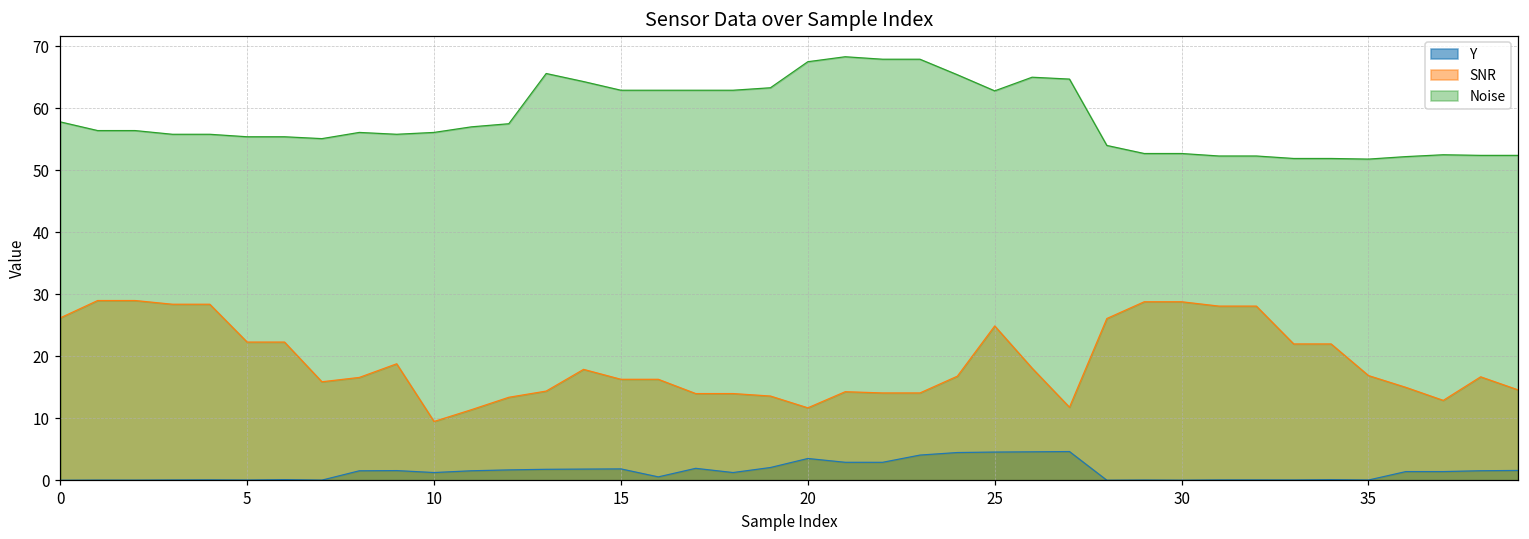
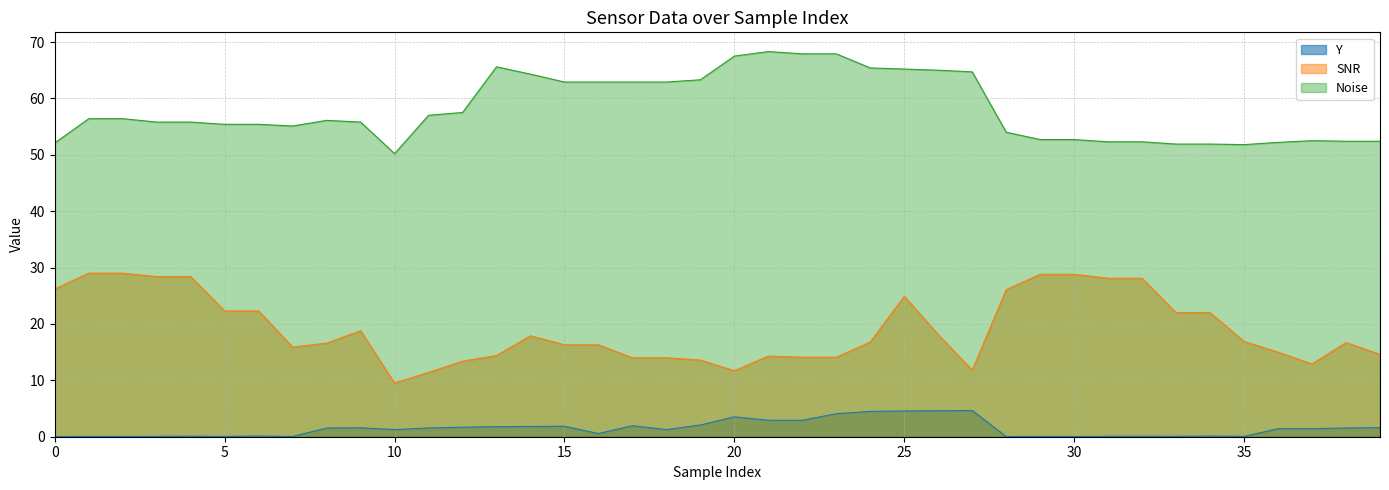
  {
    "Y": {
      "0": 0,
      "5": 0,
      "10": 1,
      "15": 2,
      "20": 4,
      "25": 5,
      "30": 0,
      "35": 0
    },
    "SNR": {
      "0": 26,
      "5": 22,
      "10": 10,
      "15": 16,
      "20": 12,
      "25": 25,
      "30": 29,
      "35": 17
    },
    "Noise": {
-     "0": 58,
+     "0": 52,
      "5": 55,
-     "10": 56,
+     "10": 50,
      "15": 63,
      "20": 68,
-     "25": 63,
+     "25": 65,
      "30": 53,
      "35": 52
    }
  }
